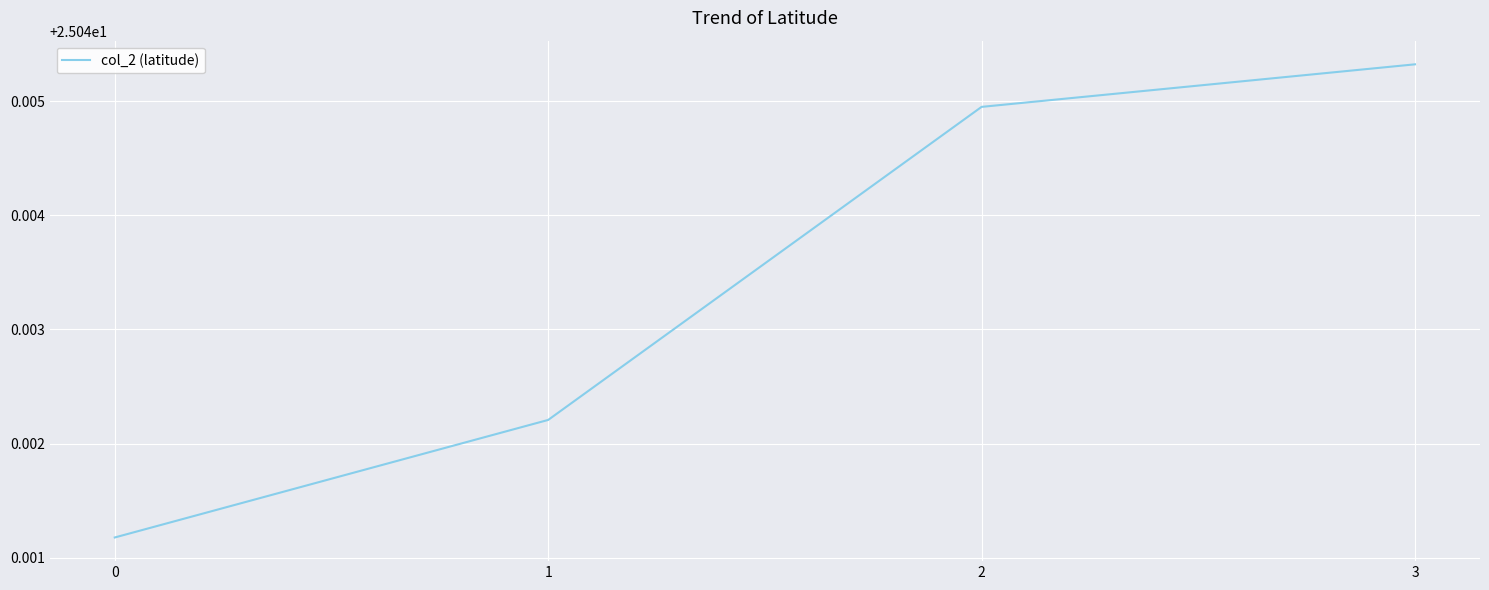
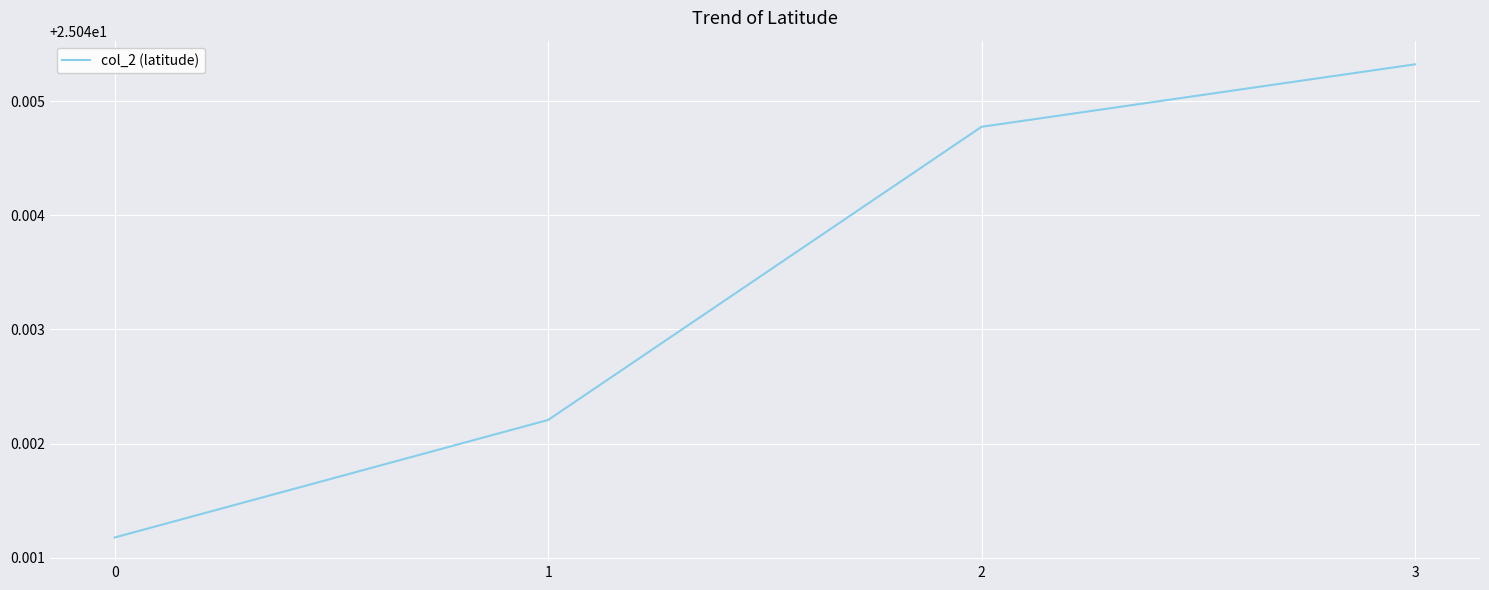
  {
    "0": 25.04118,
    "1": 25.04221,
-   "2": 25.04495,
+   "2": 25.04478,
    "3": 25.04532
  }
